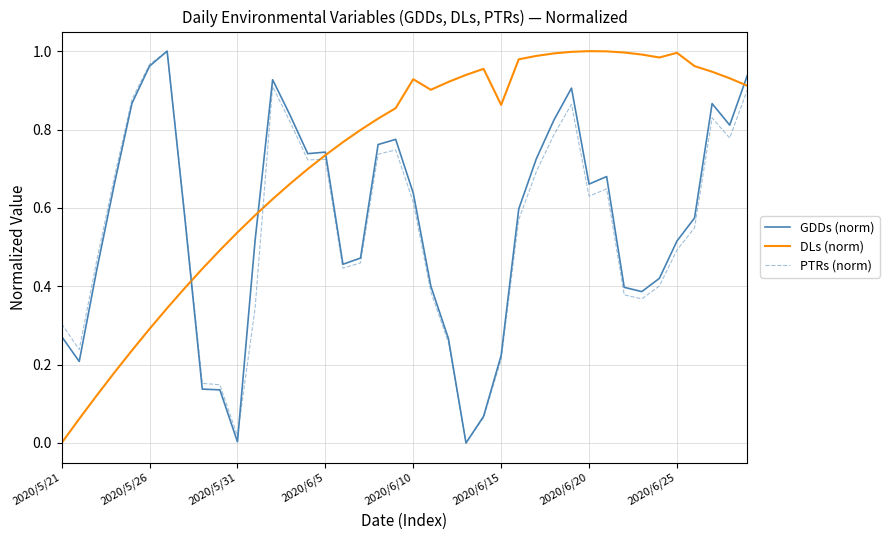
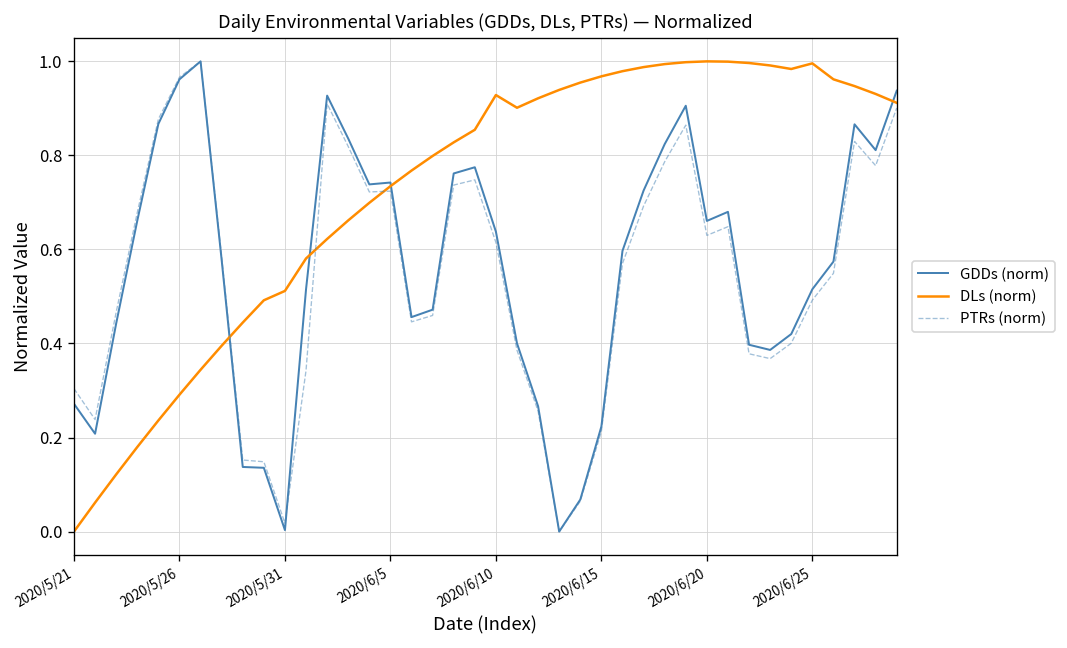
  {
    "DLs (norm)": {
      "2020/5/21": 0.00,
      "2020/5/26": 0.29,
-     "2020/5/31": 0.54,
+     "2020/5/31": 0.51,
      "2020/6/5": 0.73,
      "2020/6/10": 0.93,
-     "2020/6/15": 0.86,
+     "2020/6/15": 0.97,
      "2020/6/20": 1.00,
      "2020/6/25": 1.00
    }
  }
